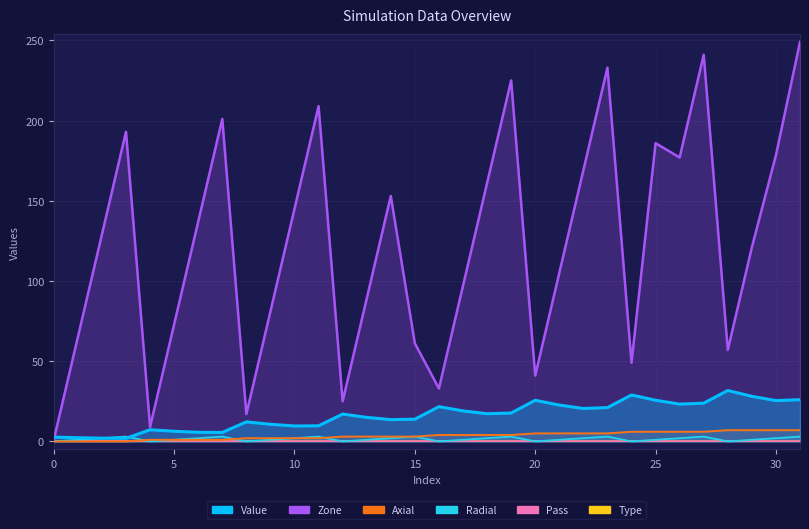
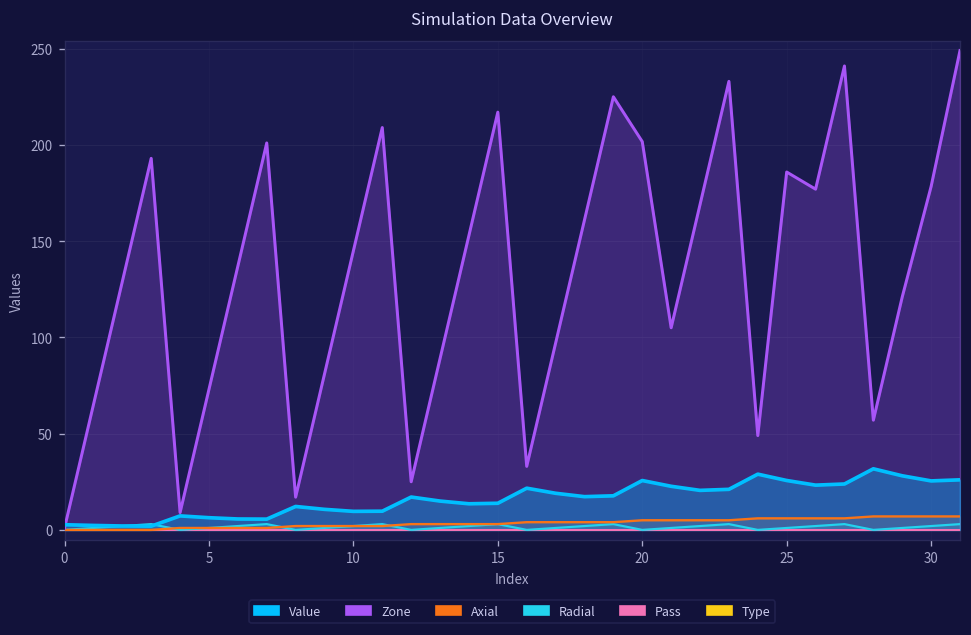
  {
    "Zone": {
      "5": 73,
      "10": 145,
-     "15": 61,
-     "20": 41,
+     "15": 217,
+     "20": 202,
      "25": 186,
      "30": 178
    }
  }
